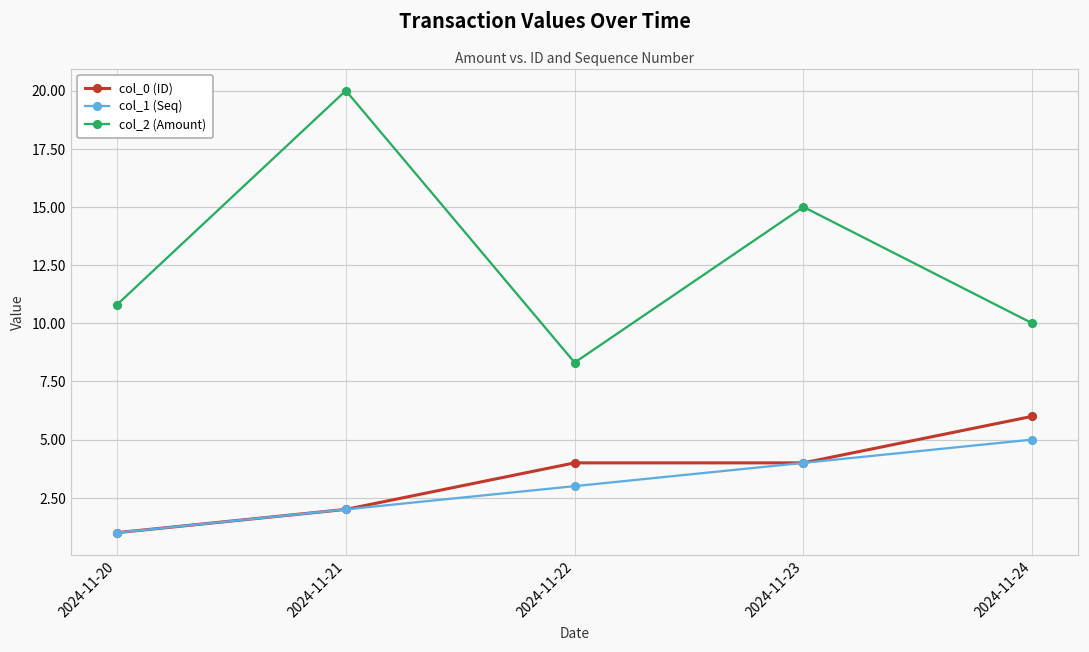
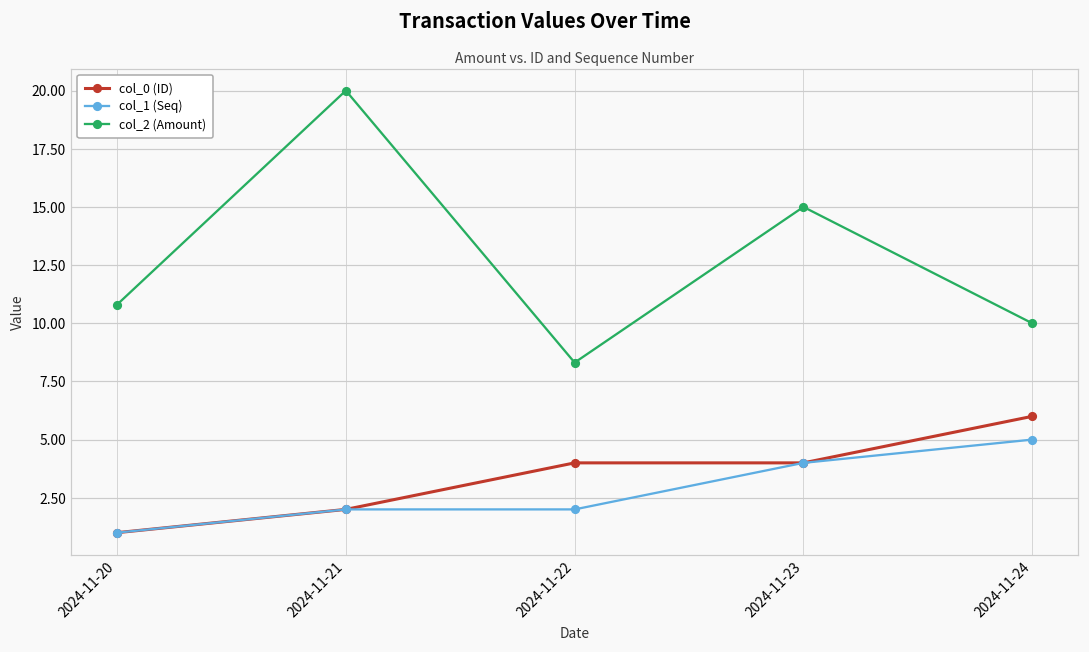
  {
    "col_0 (ID)": {
      "2024-11-22": 4,
      "2024-11-24": 6
    },
    "col_1 (Seq)": {
-     "2024-11-22": 3,
+     "2024-11-22": 2,
      "2024-11-24": 5
    },
    "col_2 (Amount)": {
      "2024-11-20": 10.8,
      "2024-11-21": 20,
      "2024-11-22": 8.3,
      "2024-11-23": 15,
      "2024-11-24": 10
    }
  }
